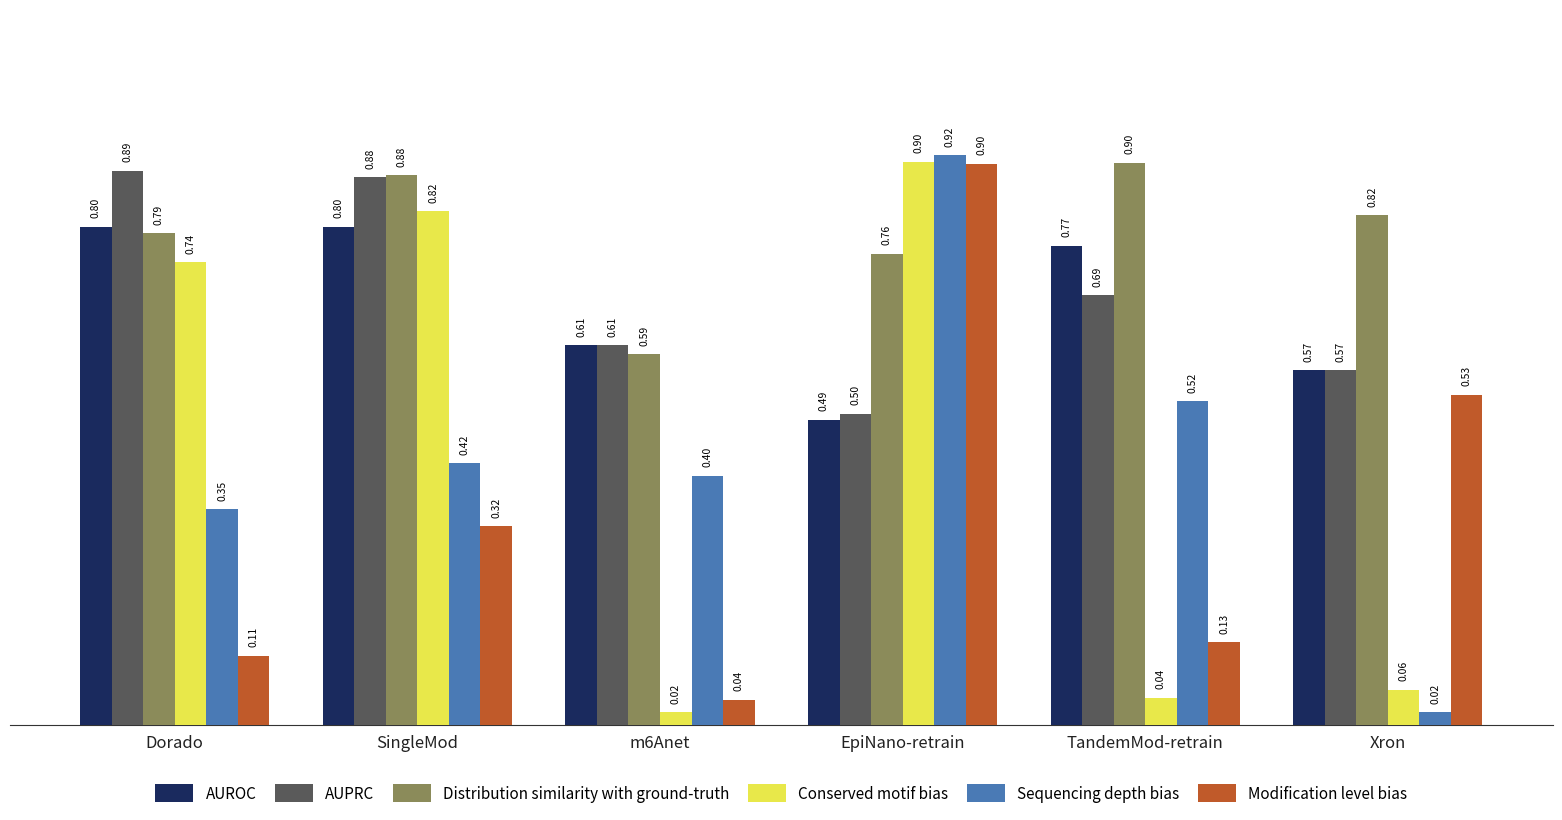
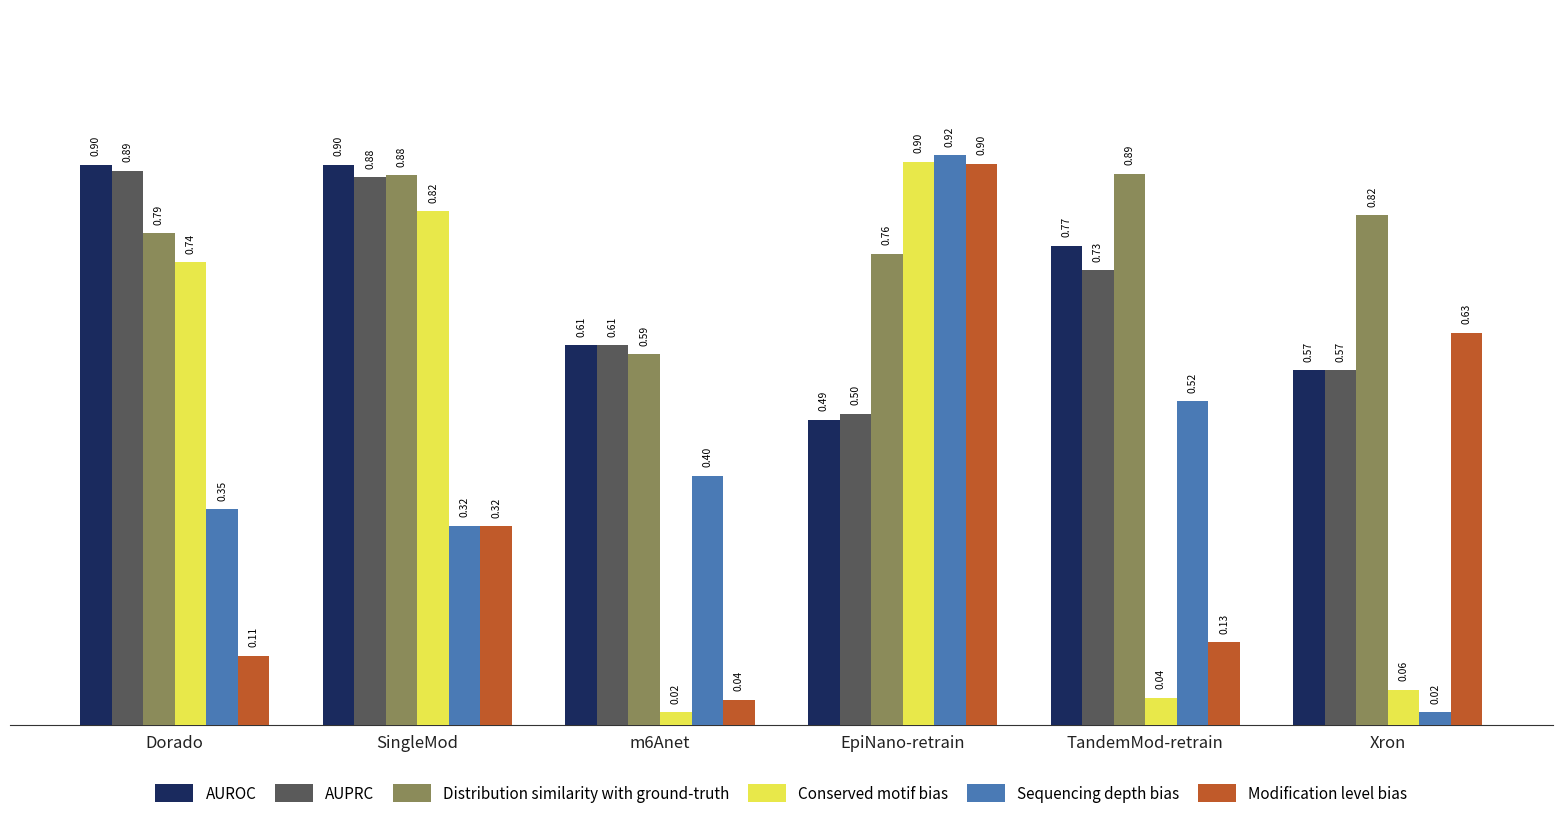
  {
    "AUROC": {
-     "Dorado": 0.80,
-     "SingleMod": 0.80,
+     "Dorado": 0.90,
+     "SingleMod": 0.90,
      "m6Anet": 0.61,
      "EpiNano-retrain": 0.49,
      "TandemMod-retrain": 0.77,
      "Xron": 0.57
    },
    "AUPRC": {
      "Dorado": 0.89,
      "SingleMod": 0.88,
      "m6Anet": 0.61,
      "EpiNano-retrain": 0.50,
-     "TandemMod-retrain": 0.69,
+     "TandemMod-retrain": 0.73,
      "Xron": 0.57
    },
    "Distribution similarity with ground-truth": {
      "Dorado": 0.79,
      "SingleMod": 0.88,
      "m6Anet": 0.59,
      "EpiNano-retrain": 0.76,
-     "TandemMod-retrain": 0.90,
+     "TandemMod-retrain": 0.89,
      "Xron": 0.82
    },
    "Conserved motif bias": {
      "Dorado": 0.74,
      "SingleMod": 0.82,
      "m6Anet": 0.02,
      "EpiNano-retrain": 0.90,
      "TandemMod-retrain": 0.04,
      "Xron": 0.06
    },
    "Sequencing depth bias": {
      "Dorado": 0.35,
-     "SingleMod": 0.42,
+     "SingleMod": 0.32,
      "m6Anet": 0.40,
      "EpiNano-retrain": 0.92,
      "TandemMod-retrain": 0.52,
      "Xron": 0.02
    },
    "Modification level bias": {
      "Dorado": 0.11,
      "SingleMod": 0.32,
      "m6Anet": 0.04,
      "EpiNano-retrain": 0.90,
      "TandemMod-retrain": 0.13,
-     "Xron": 0.53
+     "Xron": 0.63
    }
  }
